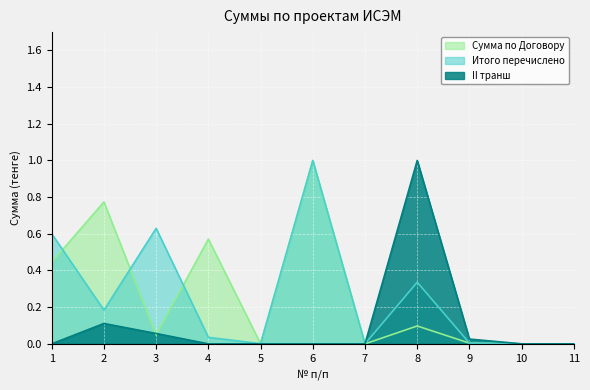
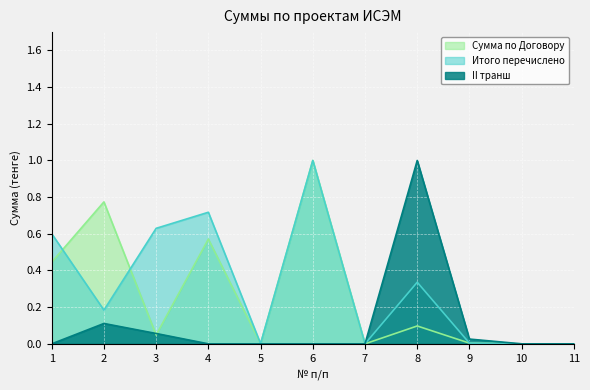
  {
    "Сумма по Договору": {
      "1": 0.45,
      "2": 0.77,
      "4": 0.57,
      "8": 0.10
    },
    "Итого перечислено": {
      "1": 0.60,
      "2": 0.18,
      "3": 0.63,
-     "4": 0.04,
+     "4": 0.72,
      "8": 0.34
    },
    "II транш": {
      "1": 0.00,
      "2": 0.11,
      "4": 0.00,
      "6": 0.00,
      "8": 1.00,
      "9": 0.03
    }
  }
